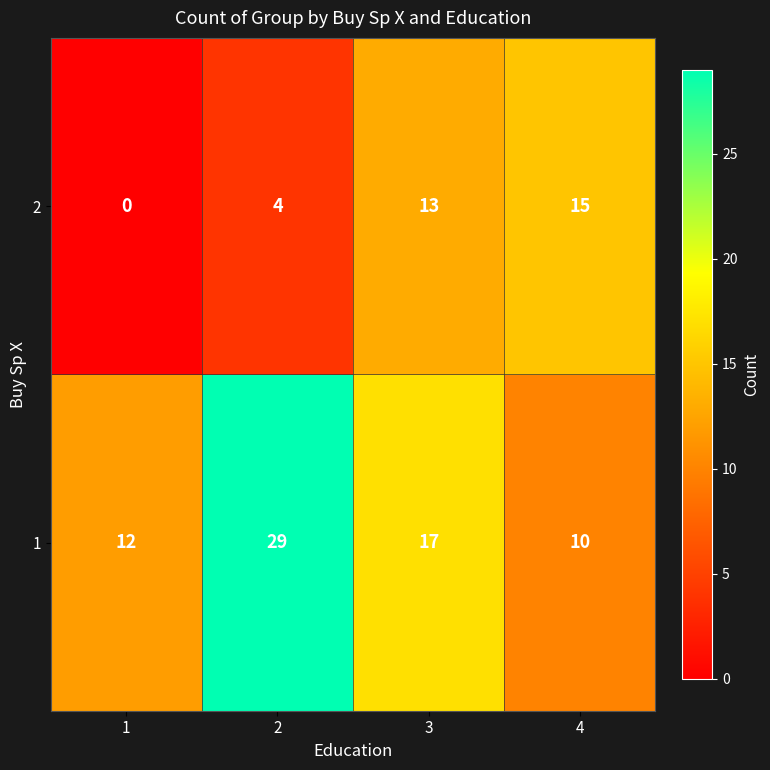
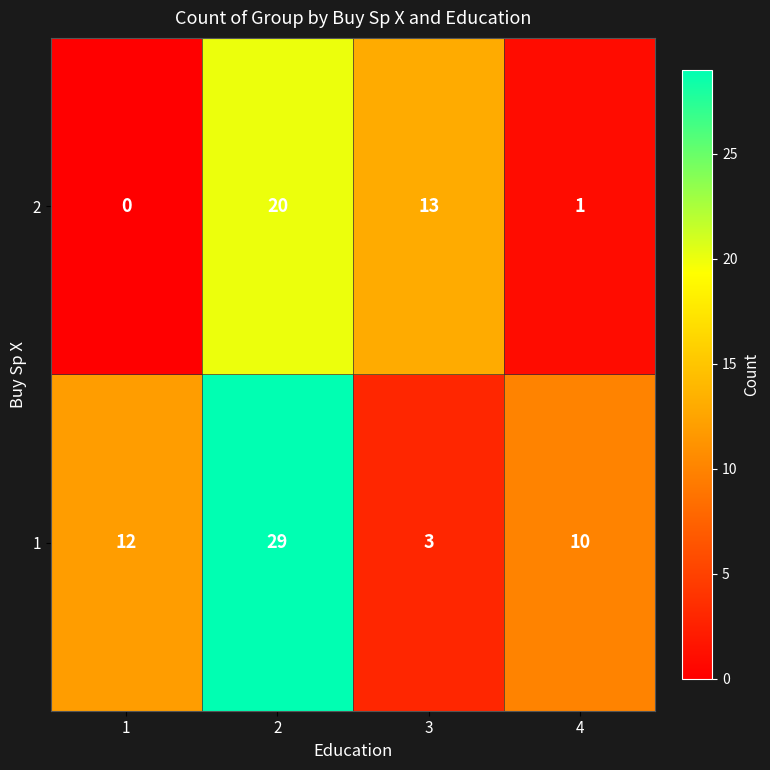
  {
    "2": {
      "1": 0,
-     "2": 4,
+     "2": 20,
      "3": 13,
-     "4": 15
+     "4": 1
    },
    "1": {
      "1": 12,
      "2": 29,
-     "3": 17,
+     "3": 3,
      "4": 10
    }
  }
